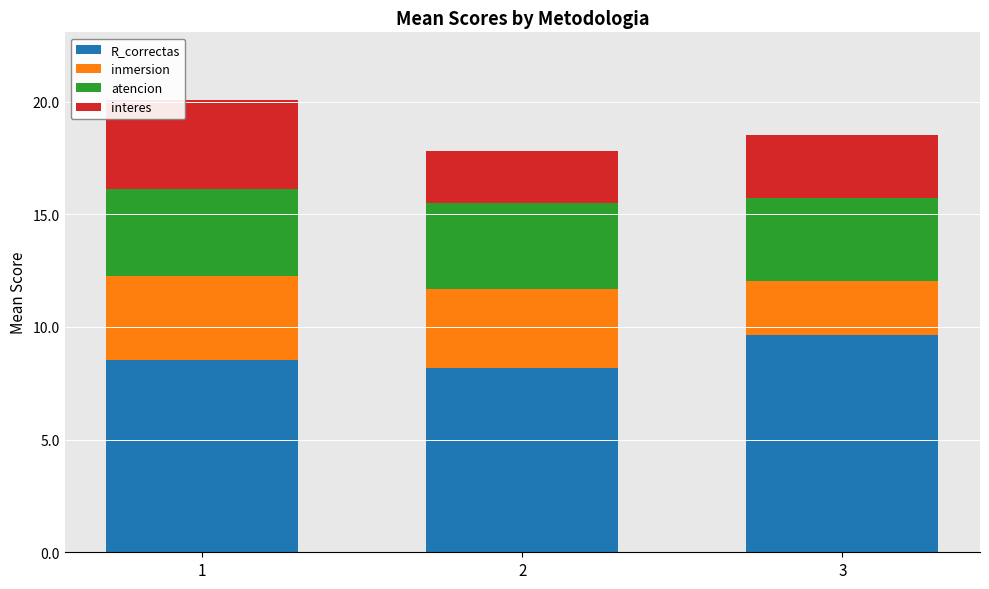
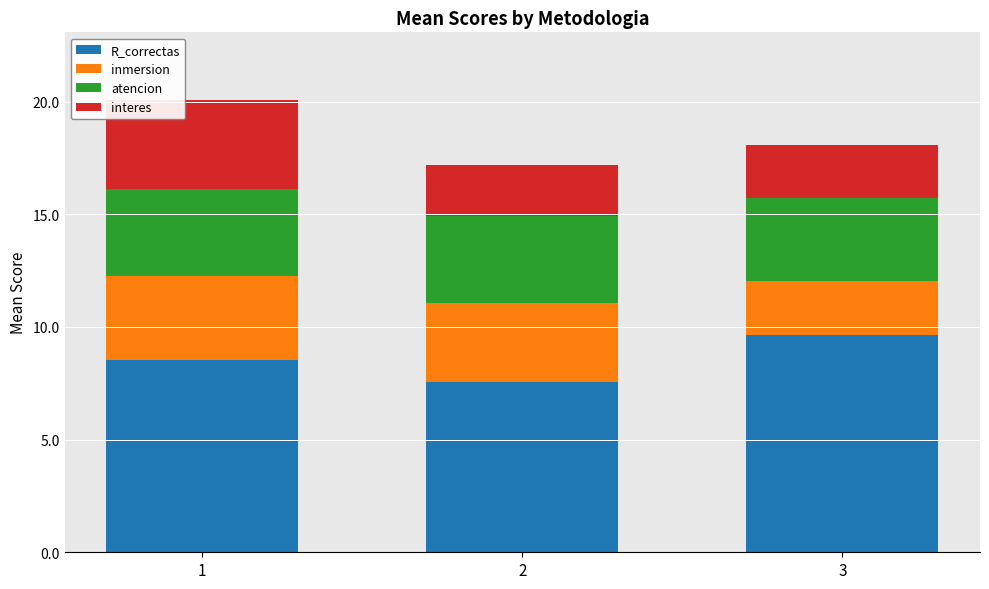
  {
    "R_correctas": {
      "1": 8.5,
-     "2": 8.2,
+     "2": 7.6,
      "3": 9.6
    },
    "inmersion": {
      "1": 3.7,
      "2": 3.5,
      "3": 2.4
    },
    "atencion": {
      "1": 3.9,
      "2": 3.8,
      "3": 3.7
    },
    "interes": {
      "1": 3.9,
      "2": 2.3,
-     "3": 2.8
+     "3": 2.4
    }
  }
